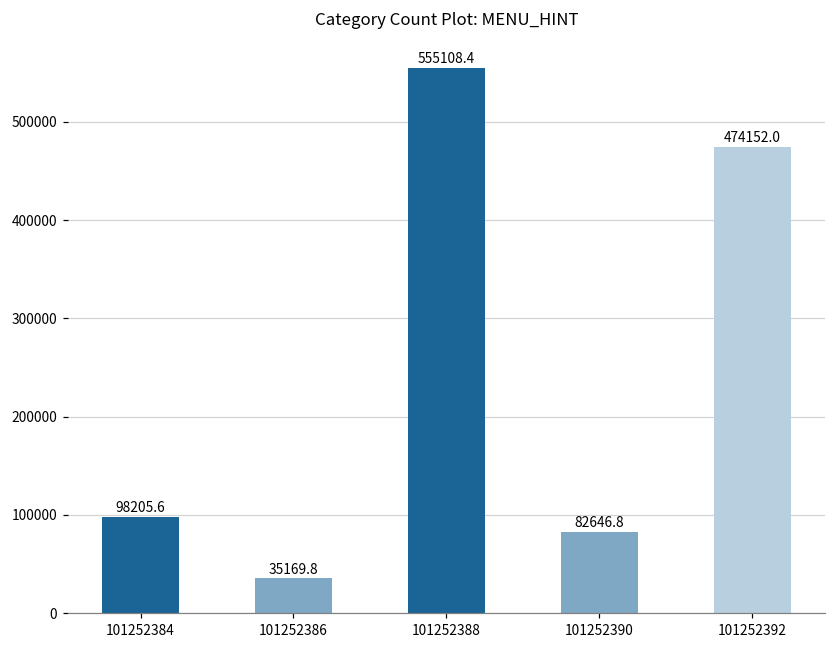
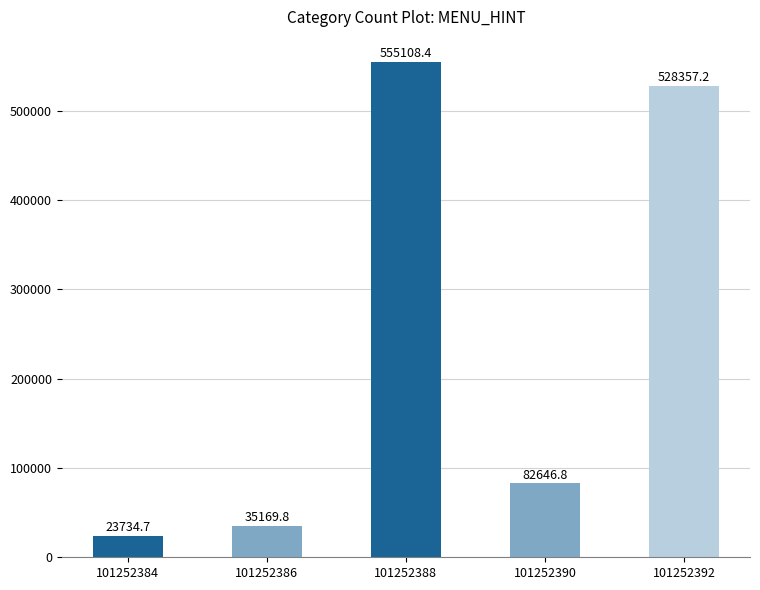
  {
-   "101252384": 98205.6,
+   "101252384": 23734.7,
    "101252386": 35169.8,
    "101252388": 555108.4,
    "101252390": 82646.8,
-   "101252392": 474152.0
+   "101252392": 528357.2
  }
